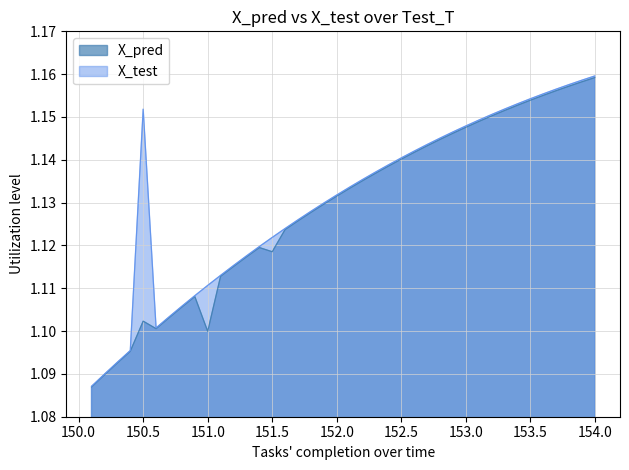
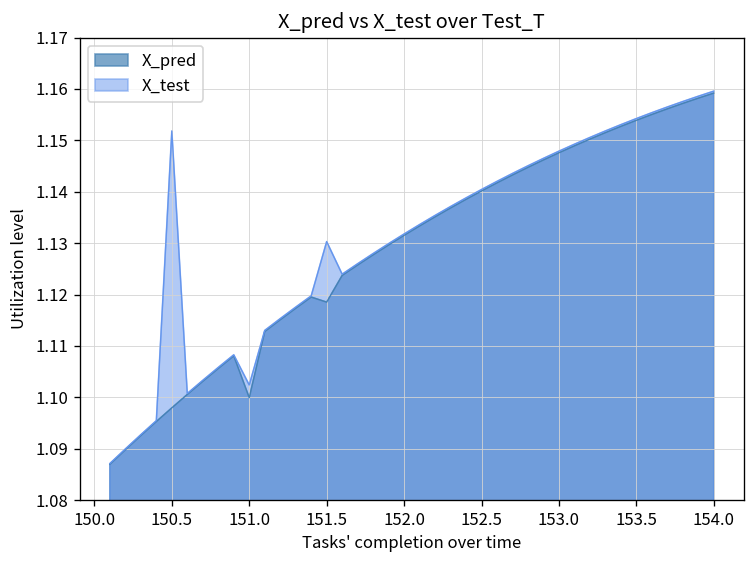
  {
    "X_pred": {
-     "150.5": 1.102,
+     "150.5": 1.098,
      "151.0": 1.100,
      "151.5": 1.119
    },
    "X_test": {
      "150.5": 1.152,
-     "151.0": 1.111,
-     "151.5": 1.122
+     "151.0": 1.102,
+     "151.5": 1.130
    }
  }
